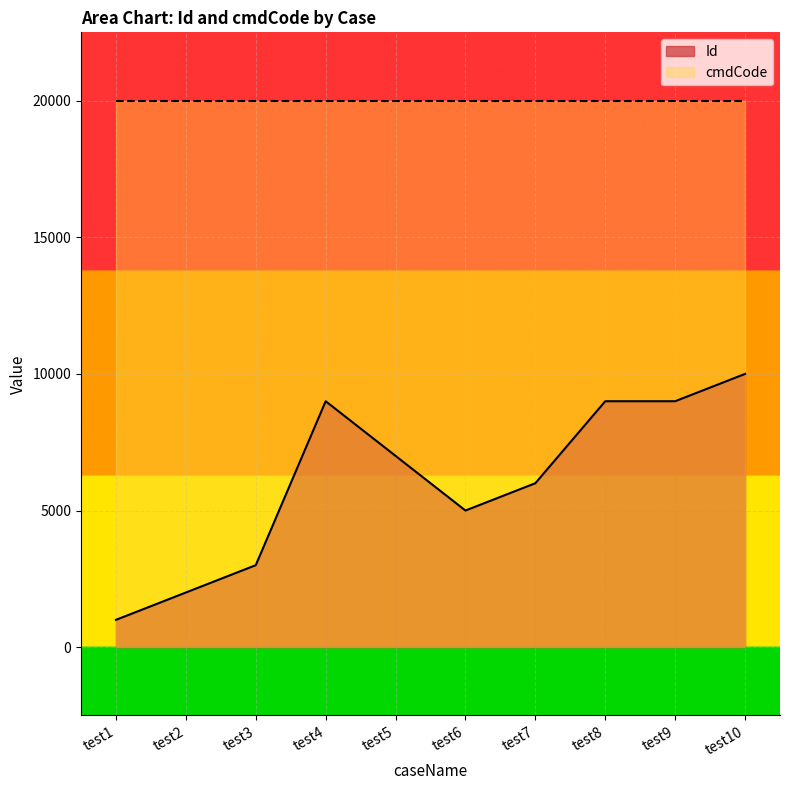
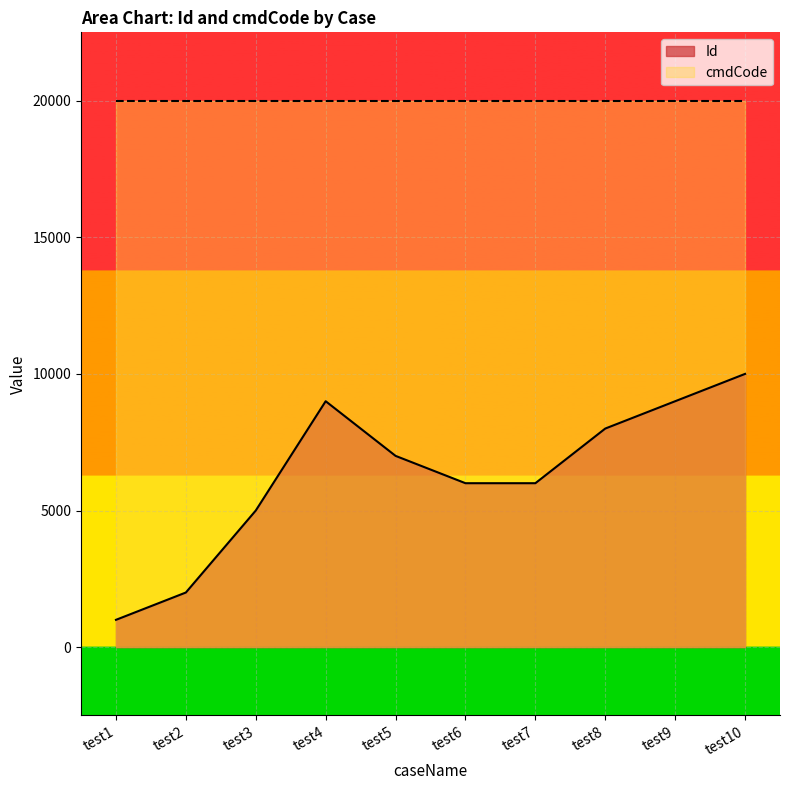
  {
    "Id": {
      "test1": 1000,
      "test2": 2000,
-     "test3": 3000,
+     "test3": 5000,
      "test4": 9000,
      "test5": 7000,
-     "test6": 5000,
+     "test6": 6000,
      "test7": 6000,
-     "test8": 9000,
+     "test8": 8000,
      "test9": 9000,
      "test10": 10000
    },
    "cmdCode": {
      "test1": 20000,
      "test2": 20000,
      "test3": 20000,
      "test4": 20000,
      "test5": 20000,
      "test6": 20000,
      "test7": 20000,
      "test8": 20000,
      "test9": 20000,
      "test10": 20000
    }
  }
